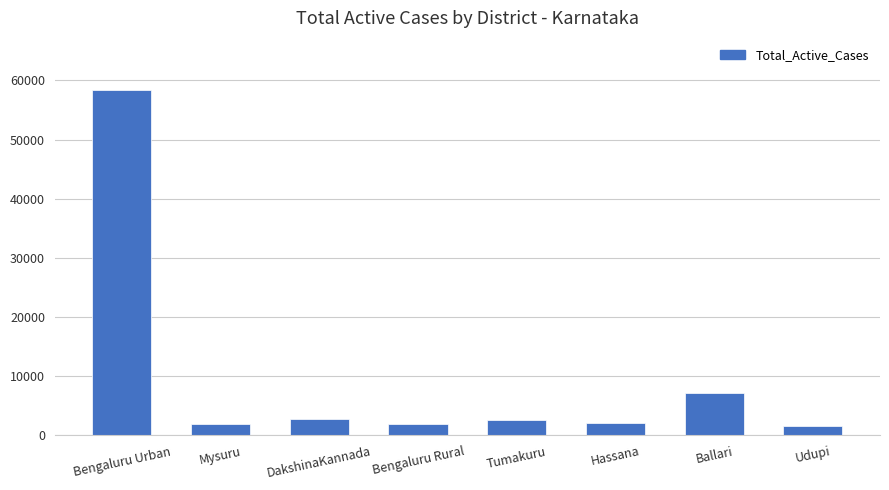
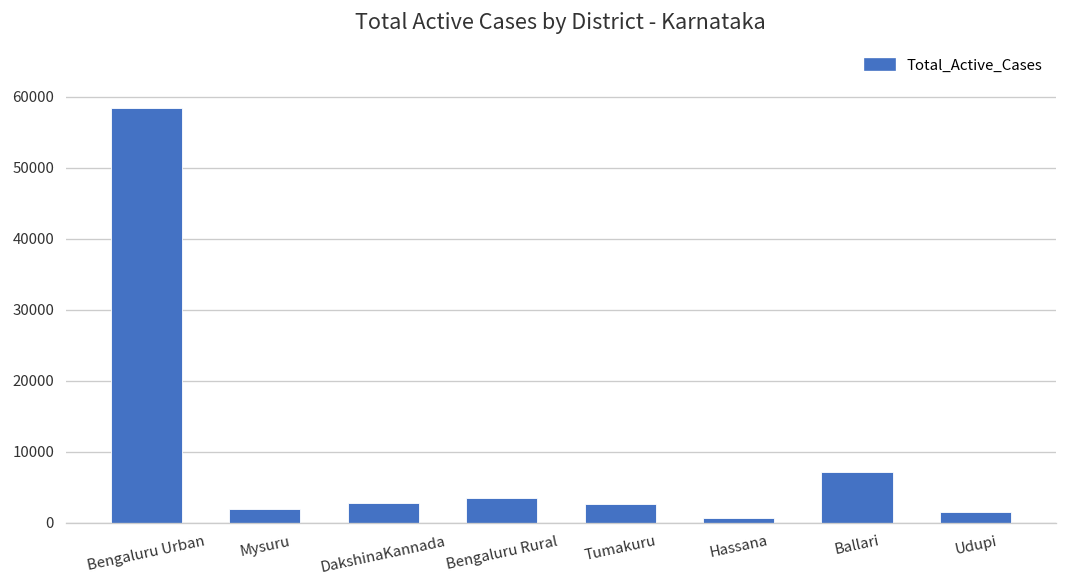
  {
    "Bengaluru Urban": 58000,
    "Mysuru": 2000,
    "DakshinaKannada": 3000,
-   "Bengaluru Rural": 2000,
+   "Bengaluru Rural": 3000,
    "Tumakuru": 3000,
-   "Hassana": 2000,
+   "Hassana": 1000,
    "Ballari": 7000,
    "Udupi": 2000
  }
